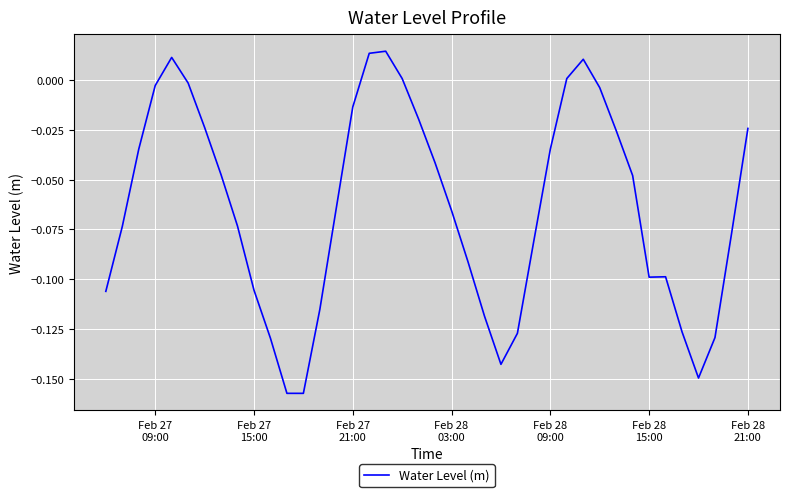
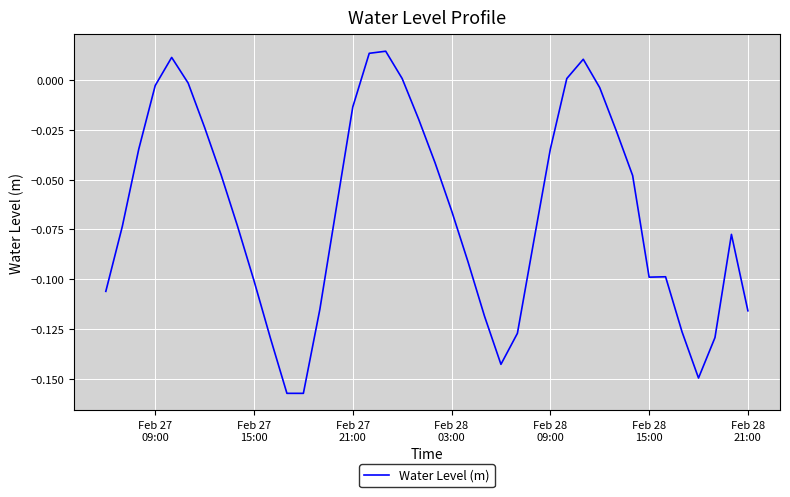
  {
    "Feb 27 09:00": -0.003,
-   "Feb 27 15:00": -0.105,
+   "Feb 27 15:00": -0.101,
    "Feb 27 21:00": -0.013,
    "Feb 28 03:00": -0.066,
    "Feb 28 09:00": -0.035,
    "Feb 28 15:00": -0.099,
-   "Feb 28 21:00": -0.024
+   "Feb 28 21:00": -0.116
  }
